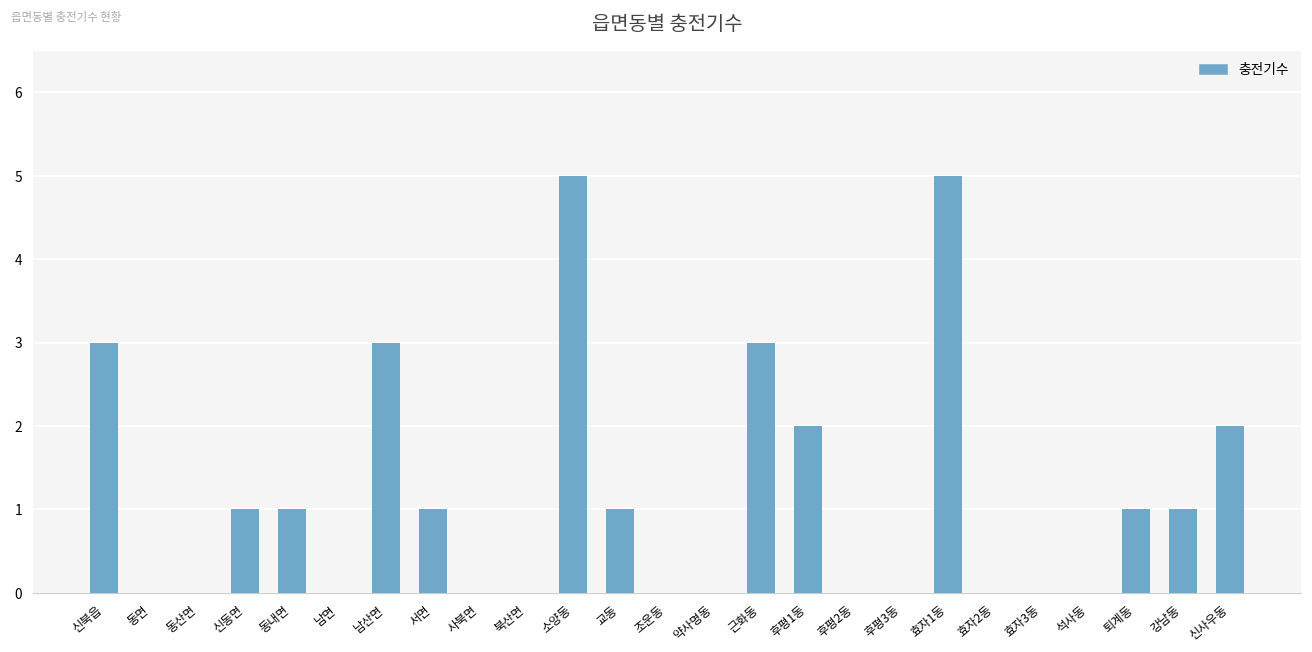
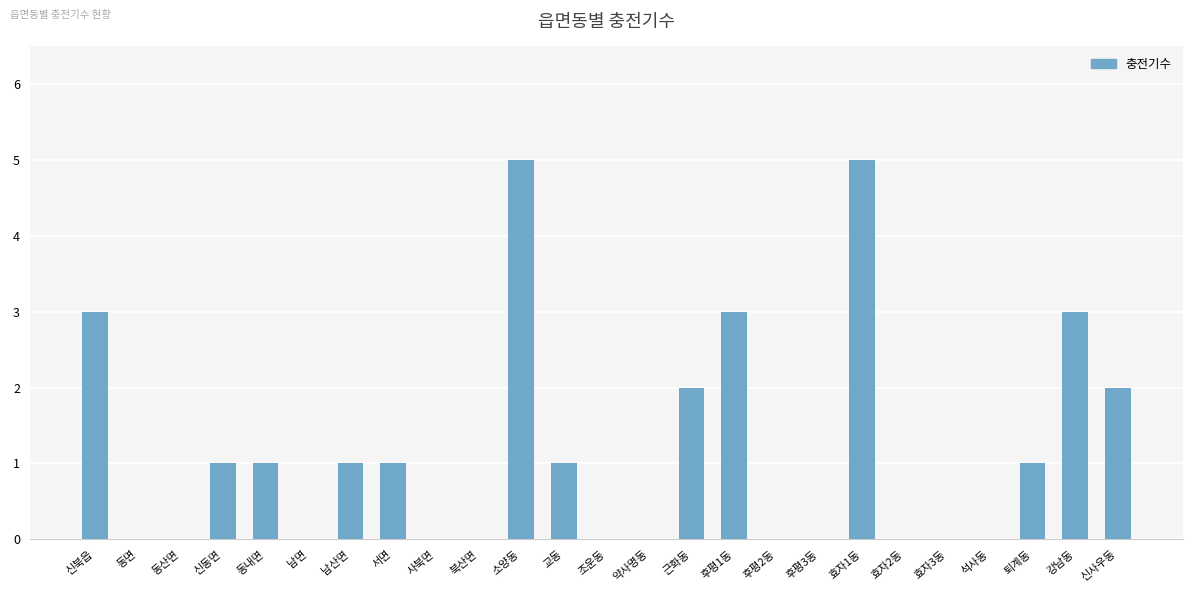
  {
    "신북읍": 3,
    "동면": 0,
    "동산면": 0,
    "신동면": 1,
    "동내면": 1,
    "남면": 0,
-   "남산면": 3,
+   "남산면": 1,
    "서면": 1,
    "사북면": 0,
    "북산면": 0,
    "소양동": 5,
    "교동": 1,
    "조운동": 0,
    "약사명동": 0,
-   "근화동": 3,
-   "후평1동": 2,
+   "근화동": 2,
+   "후평1동": 3,
    "후평2동": 0,
    "후평3동": 0,
    "효자1동": 5,
    "효자2동": 0,
    "효자3동": 0,
    "석사동": 0,
    "퇴계동": 1,
-   "강남동": 1,
+   "강남동": 3,
    "신사우동": 2
  }
